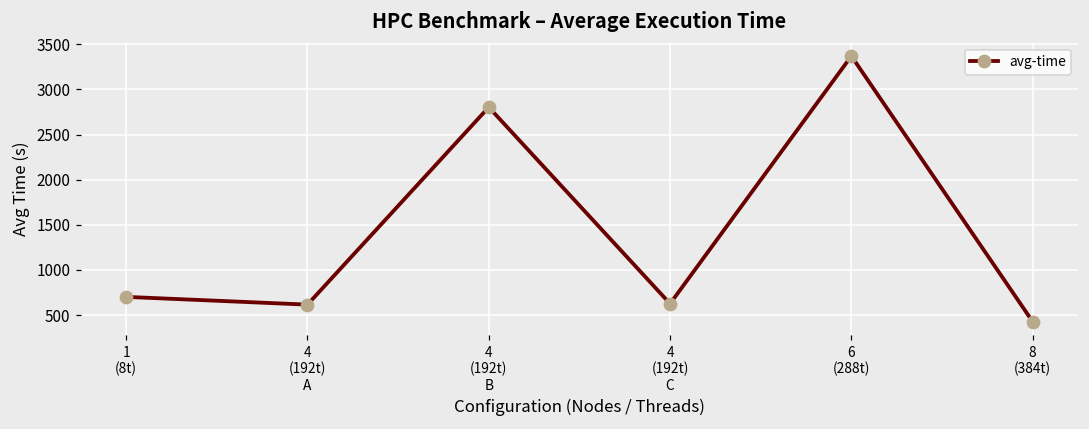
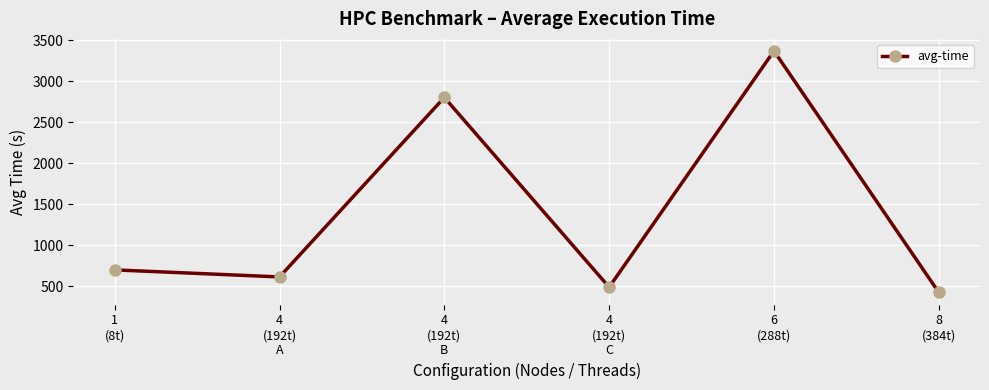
  {
    "1 (8t)": 700,
    "4 (192t) A": 600,
    "4 (192t) B": 2800,
-   "4 (192t) C": 600,
+   "4 (192t) C": 500,
    "6 (288t)": 3400,
    "8 (384t)": 400
  }
